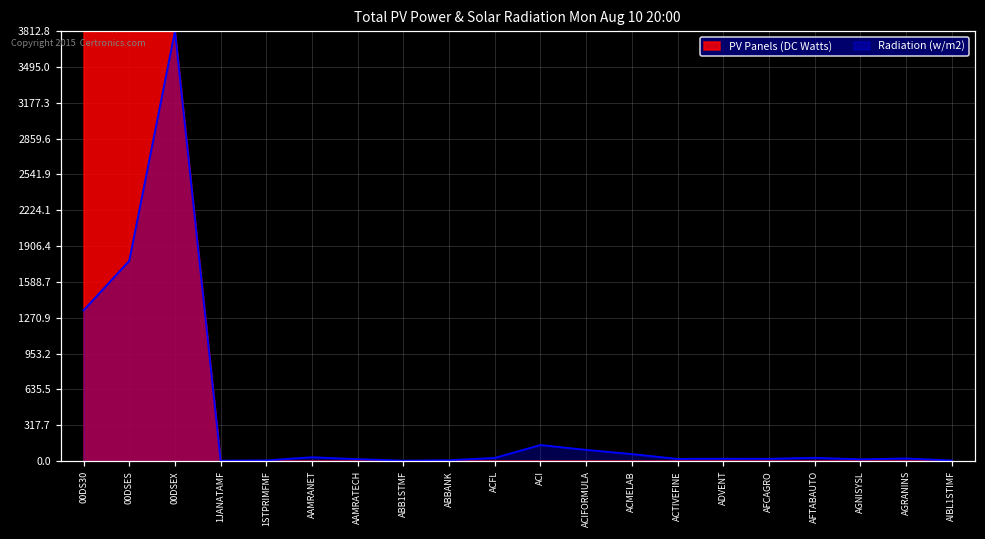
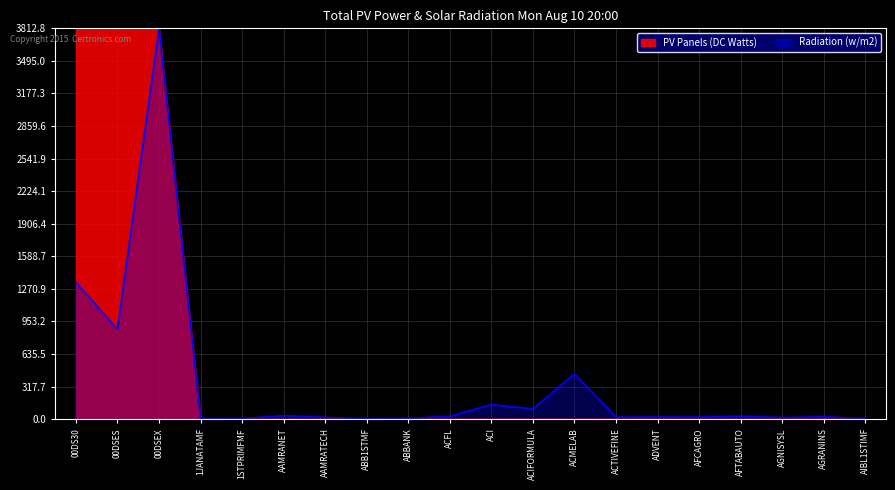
  {
    "PV Panels (DC Watts)": {
      "00DS30": 3810,
      "00DSES": 3810,
      "AAMRANET": 0,
      "ACFL": 0,
      "ACI": 0,
      "ACIFORMULA": 0,
      "ACMELAB": 0,
      "AFTABAUTO": 0
    },
    "Radiation (w/m2)": {
      "00DS30": 1340,
-     "00DSES": 1780,
+     "00DSES": 880,
      "AAMRANET": 30,
      "ACFL": 30,
      "ACI": 140,
      "ACIFORMULA": 100,
-     "ACMELAB": 60,
+     "ACMELAB": 440,
      "AFTABAUTO": 30
    }
  }
